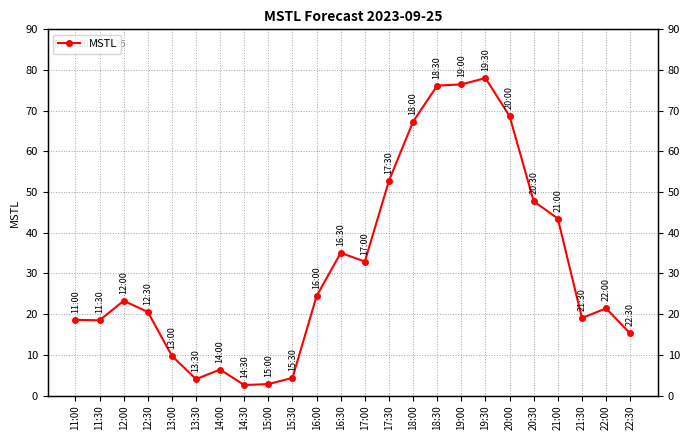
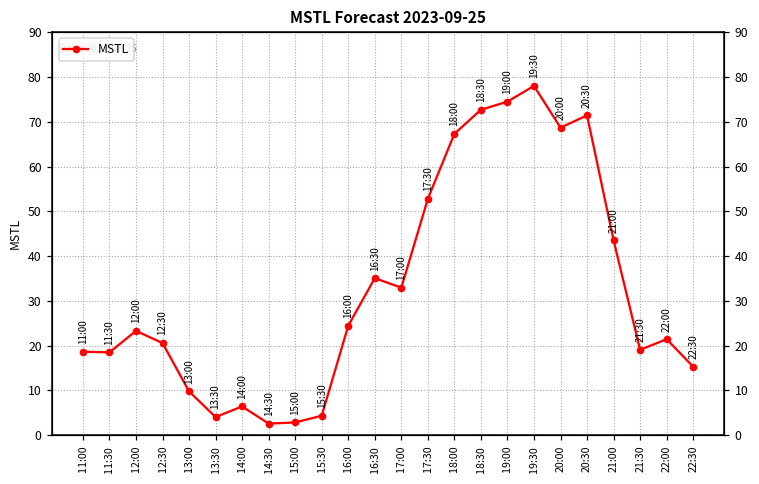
  {
-   "18:30": 76,
-   "19:00": 76,
-   "20:30": 48
+   "18:30": 73,
+   "19:00": 75,
+   "20:30": 71
  }
